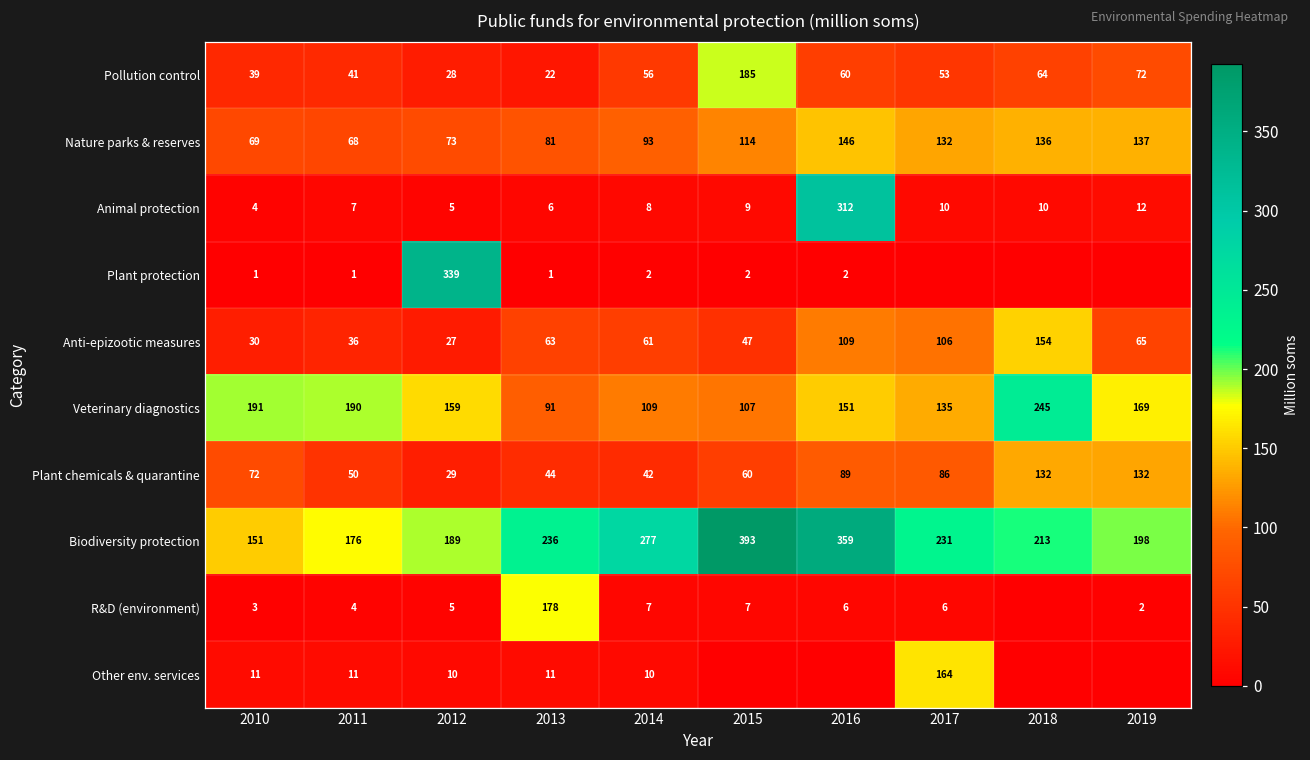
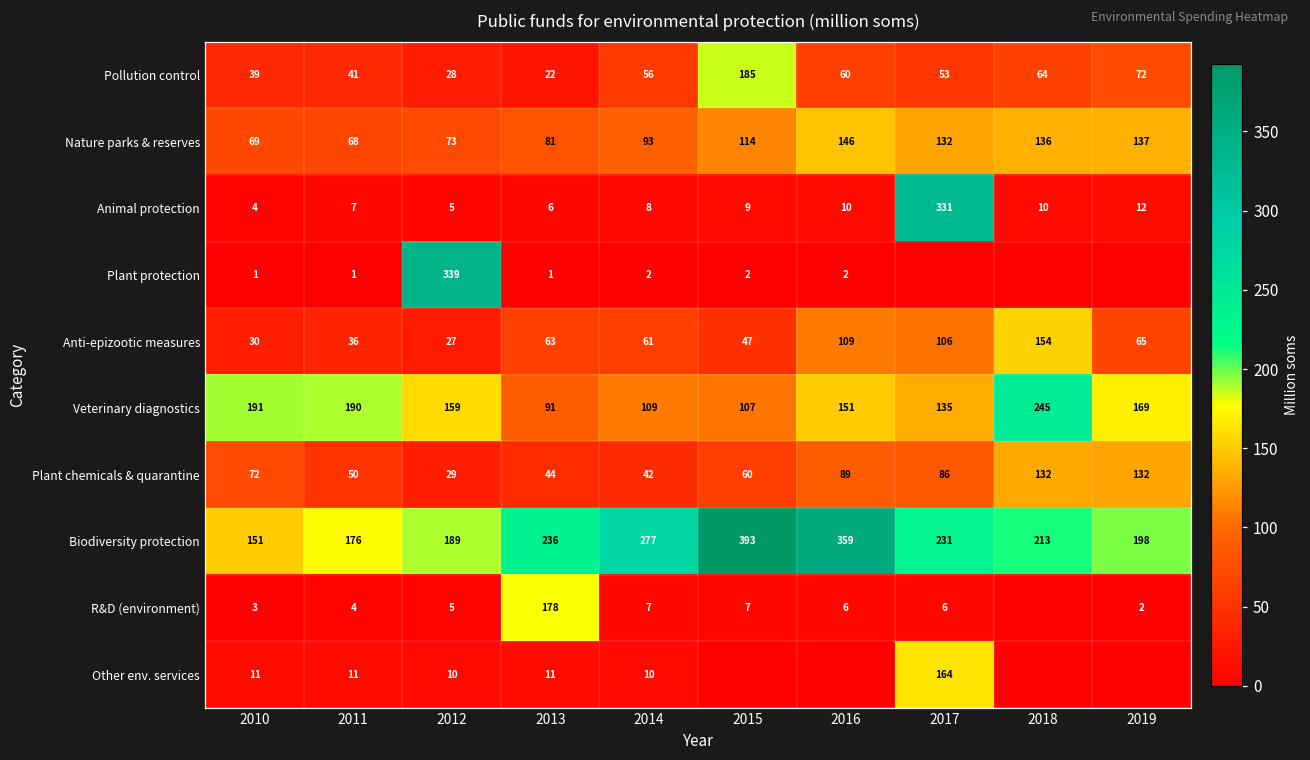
  {
    "Pollution control": {
      "2010": 39,
      "2011": 41,
      "2012": 28,
      "2013": 22,
      "2014": 56,
      "2015": 185,
      "2016": 60,
      "2017": 53,
      "2018": 64,
      "2019": 72
    },
    "Nature parks & reserves": {
      "2010": 69,
      "2011": 68,
      "2012": 73,
      "2013": 81,
      "2014": 93,
      "2015": 114,
      "2016": 146,
      "2017": 132,
      "2018": 136,
      "2019": 137
    },
    "Animal protection": {
      "2010": 4,
      "2011": 7,
      "2012": 5,
      "2013": 6,
      "2014": 8,
      "2015": 9,
-     "2016": 312,
-     "2017": 10,
+     "2016": 10,
+     "2017": 331,
      "2018": 10,
      "2019": 12
    },
    "Plant protection": {
      "2010": 1,
      "2011": 1,
      "2012": 339,
      "2013": 1,
      "2014": 2,
      "2015": 2,
      "2016": 2
    },
    "Anti-epizootic measures": {
      "2010": 30,
      "2011": 36,
      "2012": 27,
      "2013": 63,
      "2014": 61,
      "2015": 47,
      "2016": 109,
      "2017": 106,
      "2018": 154,
      "2019": 65
    },
    "Veterinary diagnostics": {
      "2010": 191,
      "2011": 190,
      "2012": 159,
      "2013": 91,
      "2014": 109,
      "2015": 107,
      "2016": 151,
      "2017": 135,
      "2018": 245,
      "2019": 169
    },
    "Plant chemicals & quarantine": {
      "2010": 72,
      "2011": 50,
      "2012": 29,
      "2013": 44,
      "2014": 42,
      "2015": 60,
      "2016": 89,
      "2017": 86,
      "2018": 132,
      "2019": 132
    },
    "Biodiversity protection": {
      "2010": 151,
      "2011": 176,
      "2012": 189,
      "2013": 236,
      "2014": 277,
      "2015": 393,
      "2016": 359,
      "2017": 231,
      "2018": 213,
      "2019": 198
    },
    "R&D (environment)": {
      "2010": 3,
      "2011": 4,
      "2012": 5,
      "2013": 178,
      "2014": 7,
      "2015": 7,
      "2016": 6,
      "2017": 6,
      "2019": 2
    },
    "Other env. services": {
      "2010": 11,
      "2011": 11,
      "2012": 10,
      "2013": 11,
      "2014": 10,
      "2017": 164
    }
  }
